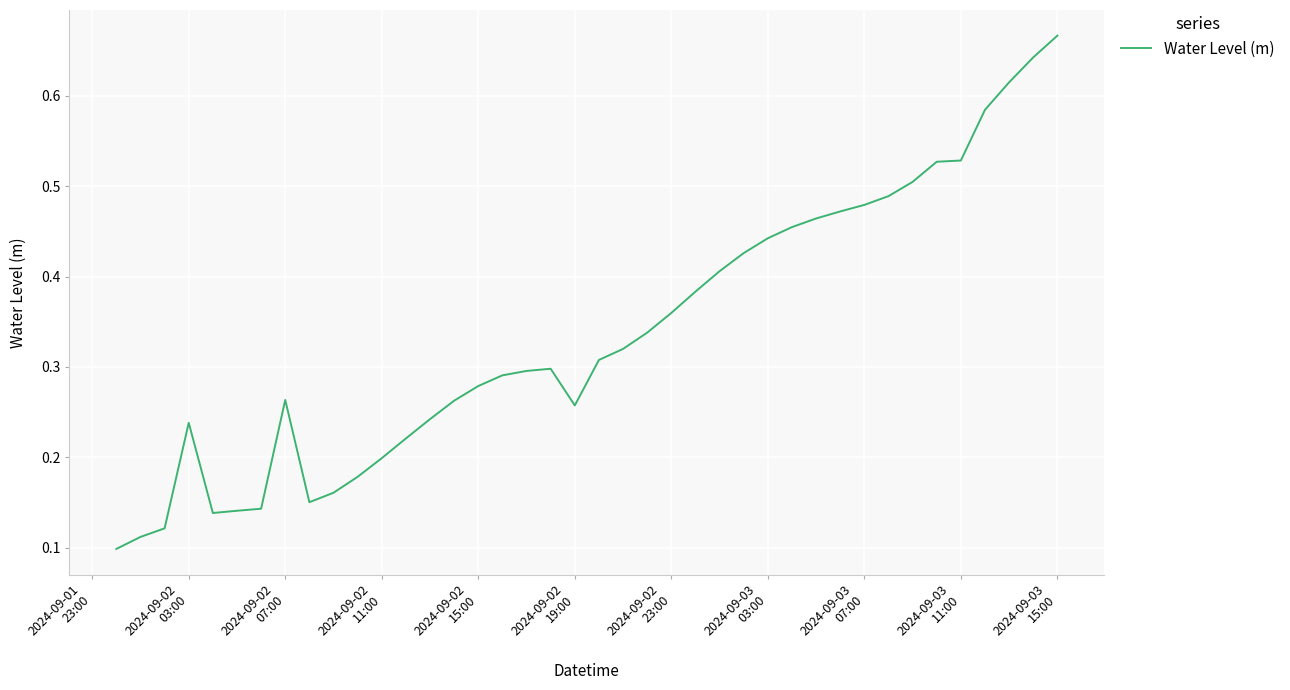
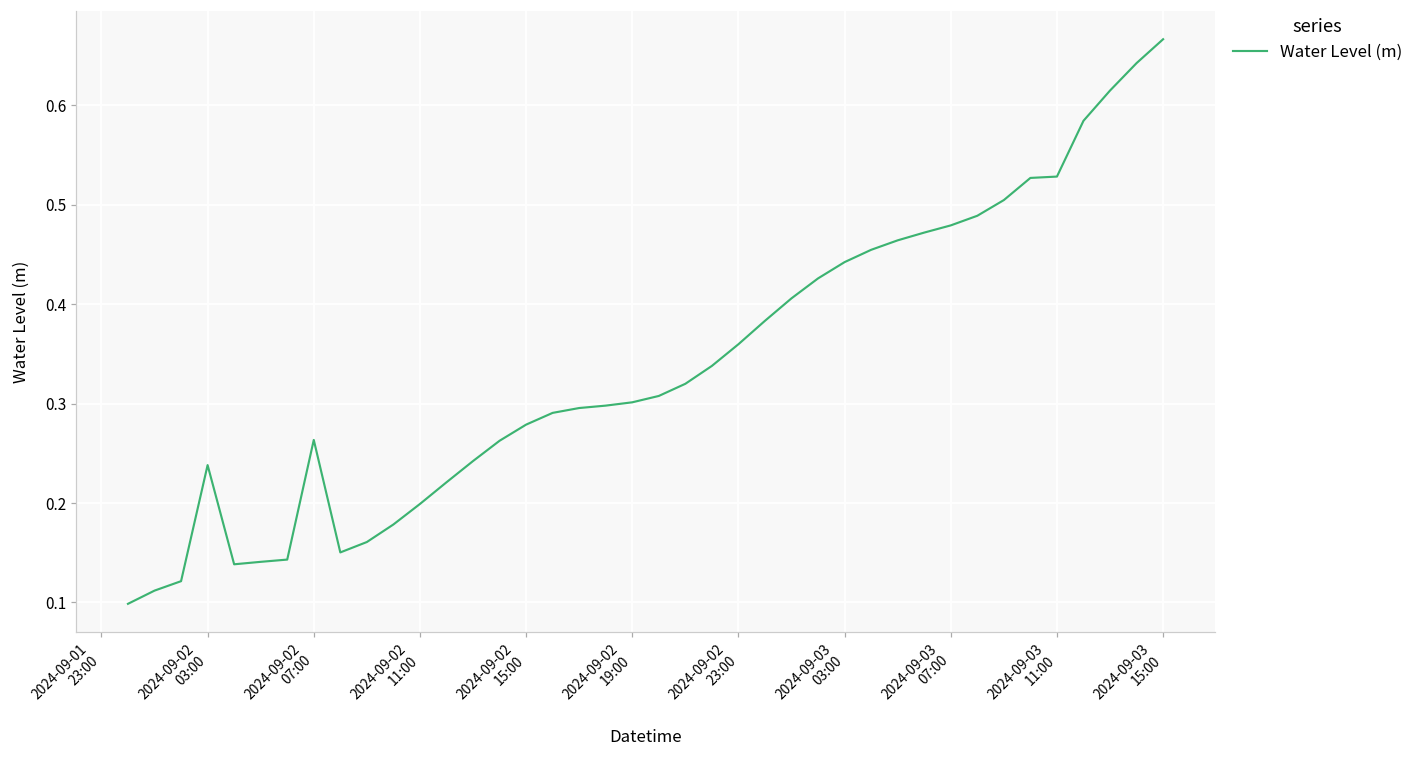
  {
    "2024-09-02 03:00": 0.24,
    "2024-09-02 07:00": 0.26,
    "2024-09-02 11:00": 0.20,
    "2024-09-02 15:00": 0.28,
-   "2024-09-02 19:00": 0.26,
+   "2024-09-02 19:00": 0.30,
    "2024-09-02 23:00": 0.36,
    "2024-09-03 03:00": 0.44,
    "2024-09-03 07:00": 0.48,
    "2024-09-03 11:00": 0.53,
    "2024-09-03 15:00": 0.67
  }
